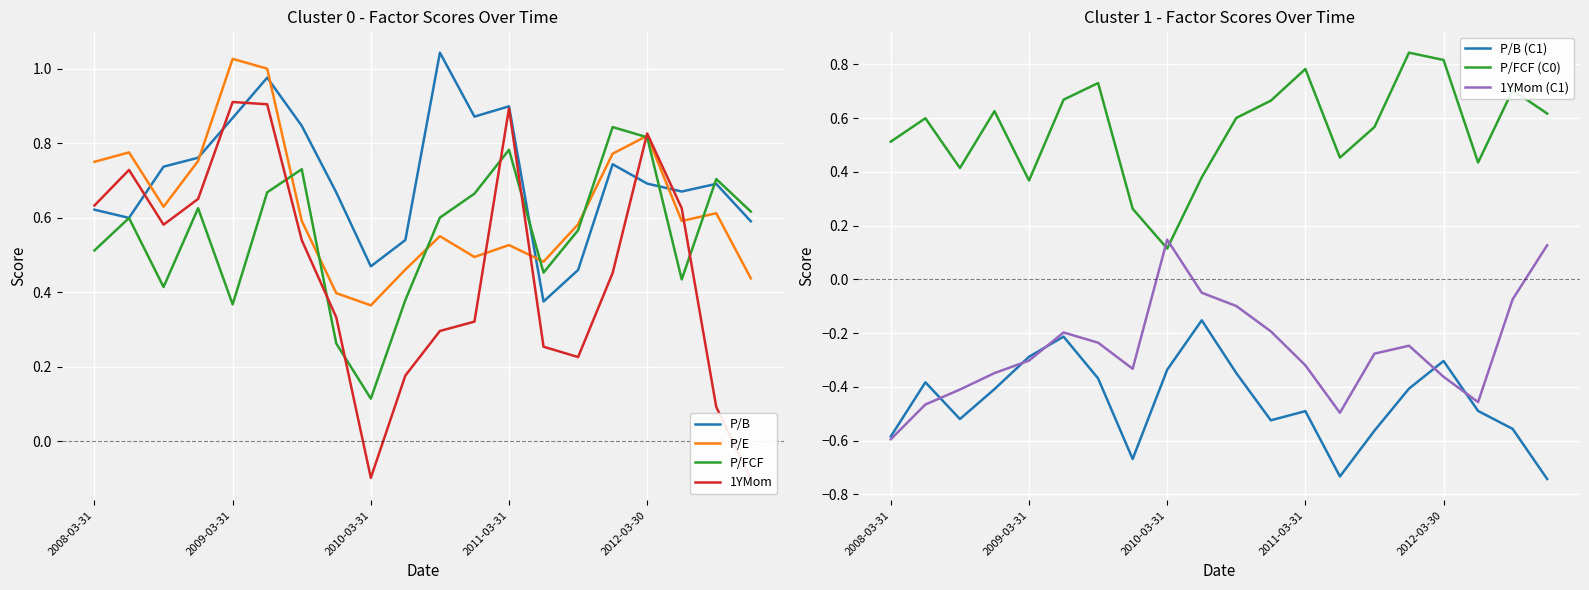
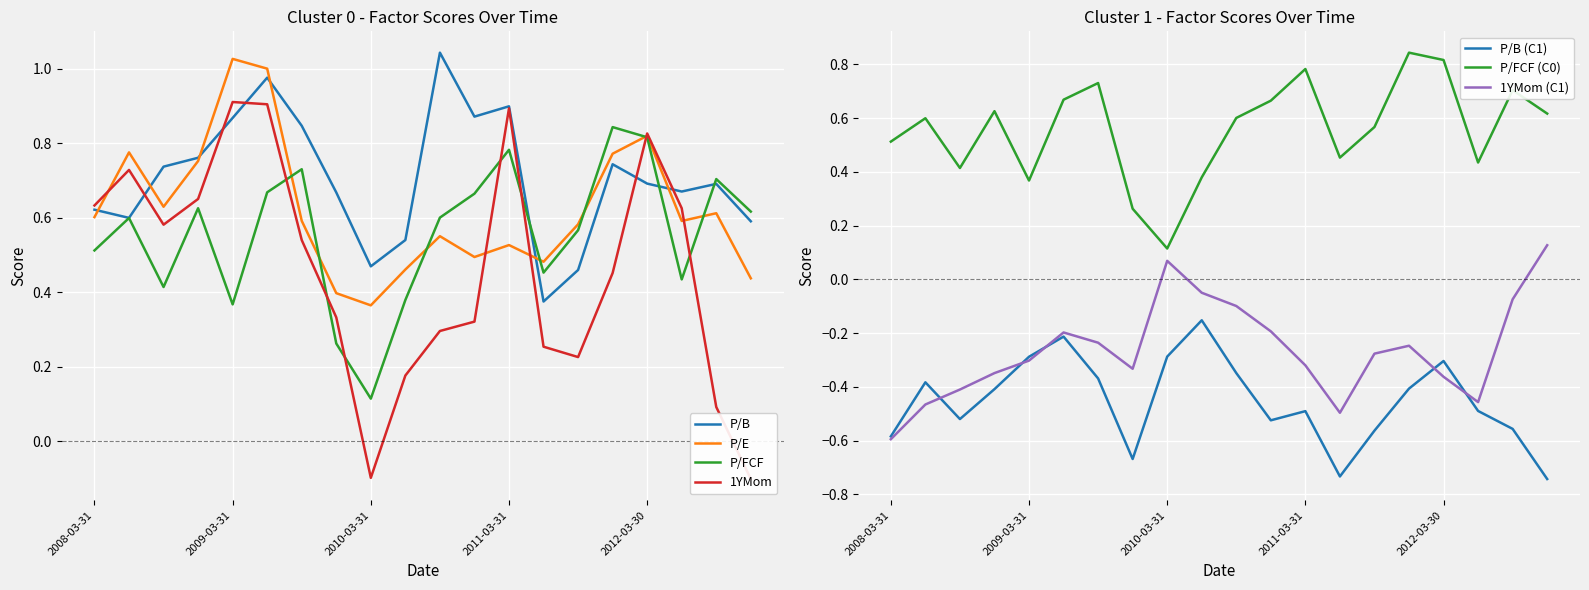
  {
    "Cluster 0 - Factor Scores Over Time": {
      "P/B": {
        "2008-03-31": 0.62,
        "2009-03-31": 0.87,
        "2010-03-31": 0.47,
        "2012-03-30": 0.69
      },
      "P/E": {
-       "2008-03-31": 0.75,
+       "2008-03-31": 0.60,
        "2009-03-31": 1.03,
        "2010-03-31": 0.37,
        "2011-03-31": 0.53
      },
      "P/FCF": {
        "2008-03-31": 0.51,
        "2009-03-31": 0.37,
        "2010-03-31": 0.11,
        "2011-03-31": 0.78
      },
      "1YMom": {
        "2008-03-31": 0.63,
        "2009-03-31": 0.91,
        "2010-03-31": -0.10
      }
    },
    "Cluster 1 - Factor Scores Over Time": {
      "P/B (C1)": {
        "2008-03-31": -0.58,
        "2009-03-31": -0.29,
-       "2010-03-31": -0.34,
+       "2010-03-31": -0.29,
        "2011-03-31": -0.49,
        "2012-03-30": -0.30
      },
      "P/FCF (C0)": {
        "2008-03-31": 0.51,
        "2009-03-31": 0.37,
        "2010-03-31": 0.11,
        "2011-03-31": 0.78,
        "2012-03-30": 0.82
      },
      "1YMom (C1)": {
        "2008-03-31": -0.59,
        "2009-03-31": -0.30,
-       "2010-03-31": 0.15,
+       "2010-03-31": 0.07,
        "2011-03-31": -0.32,
        "2012-03-30": -0.36
      }
    }
  }
